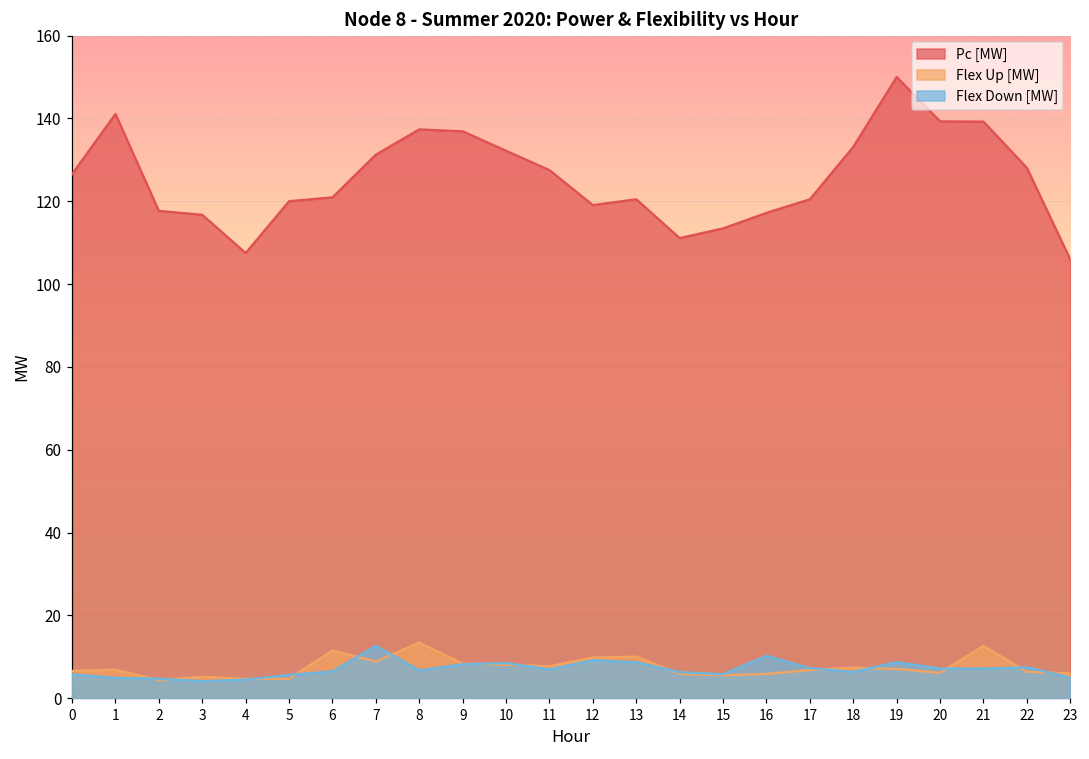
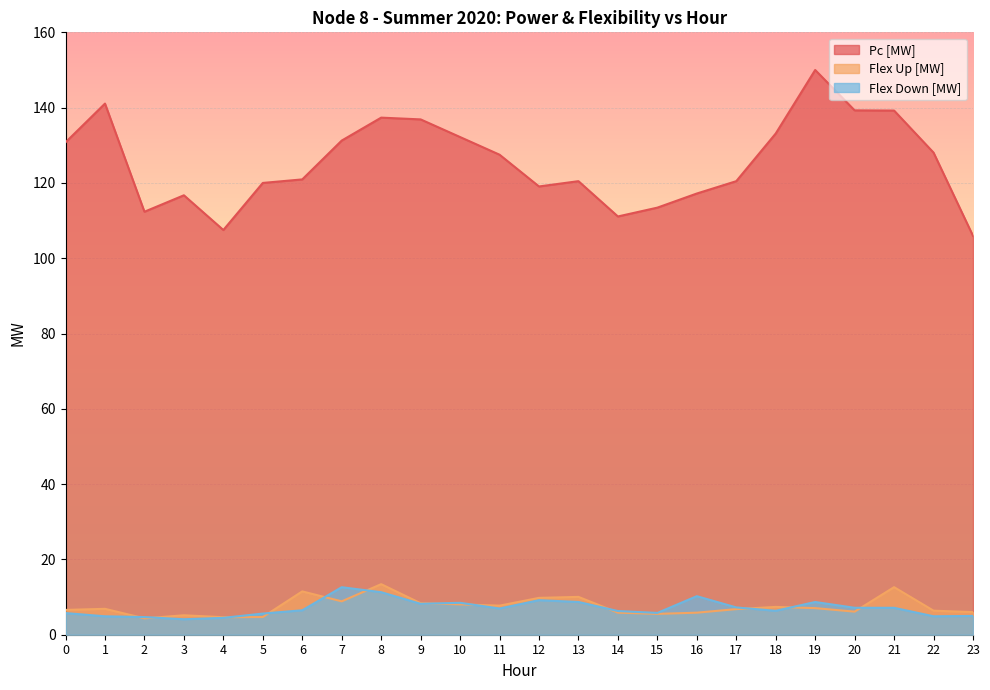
  {
    "Pc [MW]": {
-     "0": 127,
+     "0": 131,
      "1": 141,
-     "2": 118,
+     "2": 112,
      "3": 117,
      "4": 107,
      "5": 120,
      "6": 121,
      "7": 131,
      "8": 137,
      "9": 137,
      "10": 132,
      "11": 128,
      "12": 119,
      "13": 120,
      "14": 111,
      "15": 113,
      "16": 117,
      "17": 120,
      "18": 133,
      "19": 150,
      "20": 139,
      "21": 139,
      "22": 128,
      "23": 106
    },
    "Flex Up [MW]": {
      "0": 7,
      "1": 7,
      "3": 5,
      "5": 5,
      "6": 12,
      "7": 9,
      "8": 13,
      "11": 8,
      "13": 10,
      "16": 6,
      "18": 7,
      "19": 7,
      "20": 6,
      "21": 13,
      "22": 6,
      "23": 6
    },
    "Flex Down [MW]": {
      "0": 6,
      "1": 5,
      "3": 4,
      "5": 6,
      "6": 6,
      "7": 13,
-     "8": 7,
+     "8": 11,
      "11": 7,
      "13": 9,
      "16": 10,
      "18": 6,
      "19": 9,
      "20": 7,
      "21": 7,
-     "22": 7,
+     "22": 5,
      "23": 5
    }
  }
